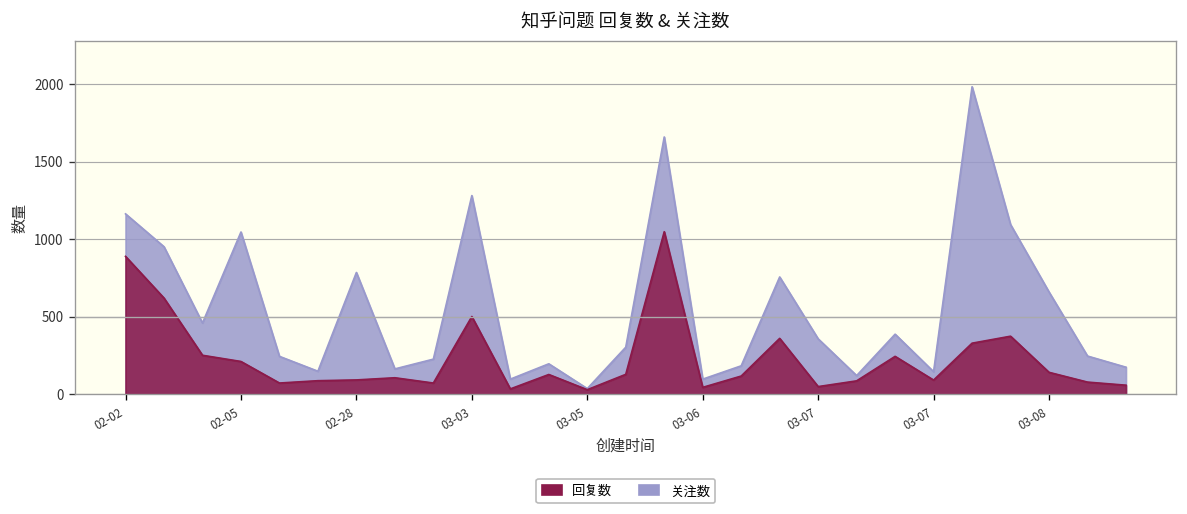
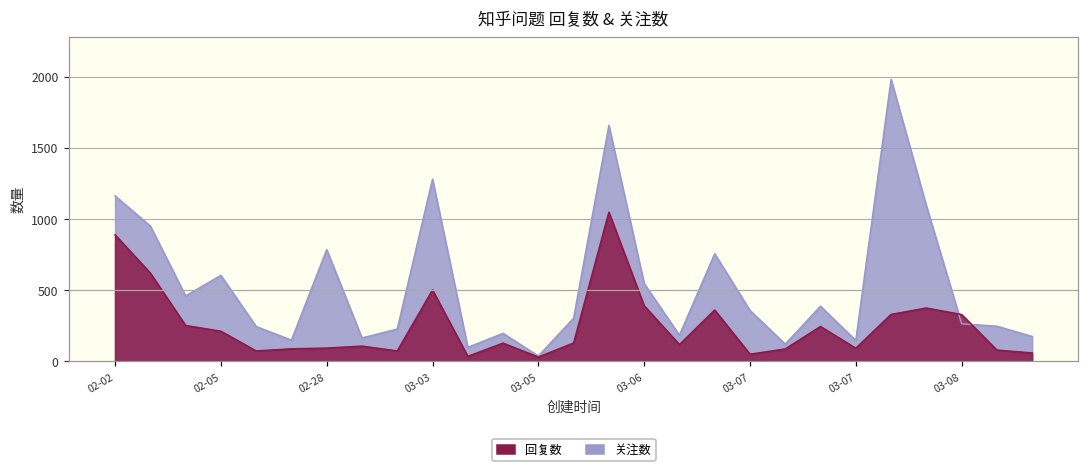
  {
    "关注数": {
      "02-02": 1160,
-     "02-05": 1050,
+     "02-05": 600,
      "02-28": 790,
      "03-03": 1280,
-     "03-06": 100,
-     "03-08": 660
+     "03-06": 550,
+     "03-08": 260
    },
    "回复数": {
      "02-02": 890,
      "02-05": 210,
      "02-28": 90,
      "03-03": 500,
-     "03-06": 40,
-     "03-08": 140
+     "03-06": 390,
+     "03-08": 330
    }
  }
